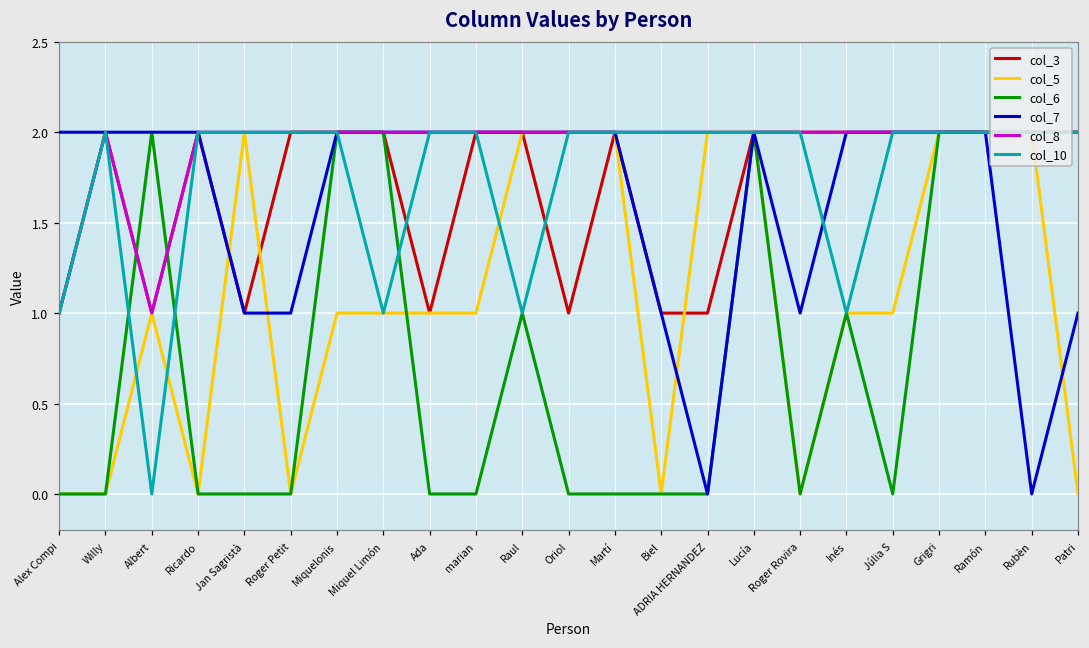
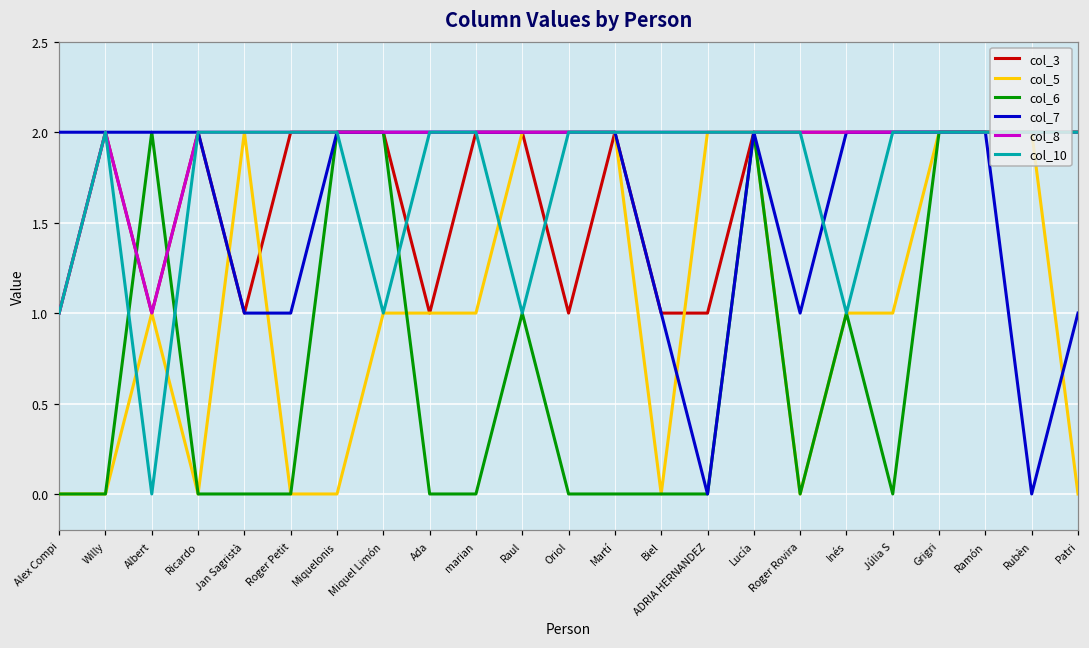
  {
    "col_3": {
      "Oriol": 1,
      "ADRIA HERNANDEZ": 1
    },
    "col_5": {
-     "Miquelonis": 1,
+     "Miquelonis": 0,
      "marian": 1,
      "Júlia S": 1,
      "Patri": 0
    },
    "col_6": {
      "Jan Sagristà": 0,
      "Ada": 0,
      "marian": 0,
      "Oriol": 0,
      "Martí": 0,
      "Júlia S": 0
    },
    "col_7": {
      "Alex Compi": 2,
      "Roger Petit": 1,
      "Roger Rovira": 1,
      "Rubèn": 0,
      "Patri": 1
    },
    "col_10": {
      "Albert": 0
    }
  }
